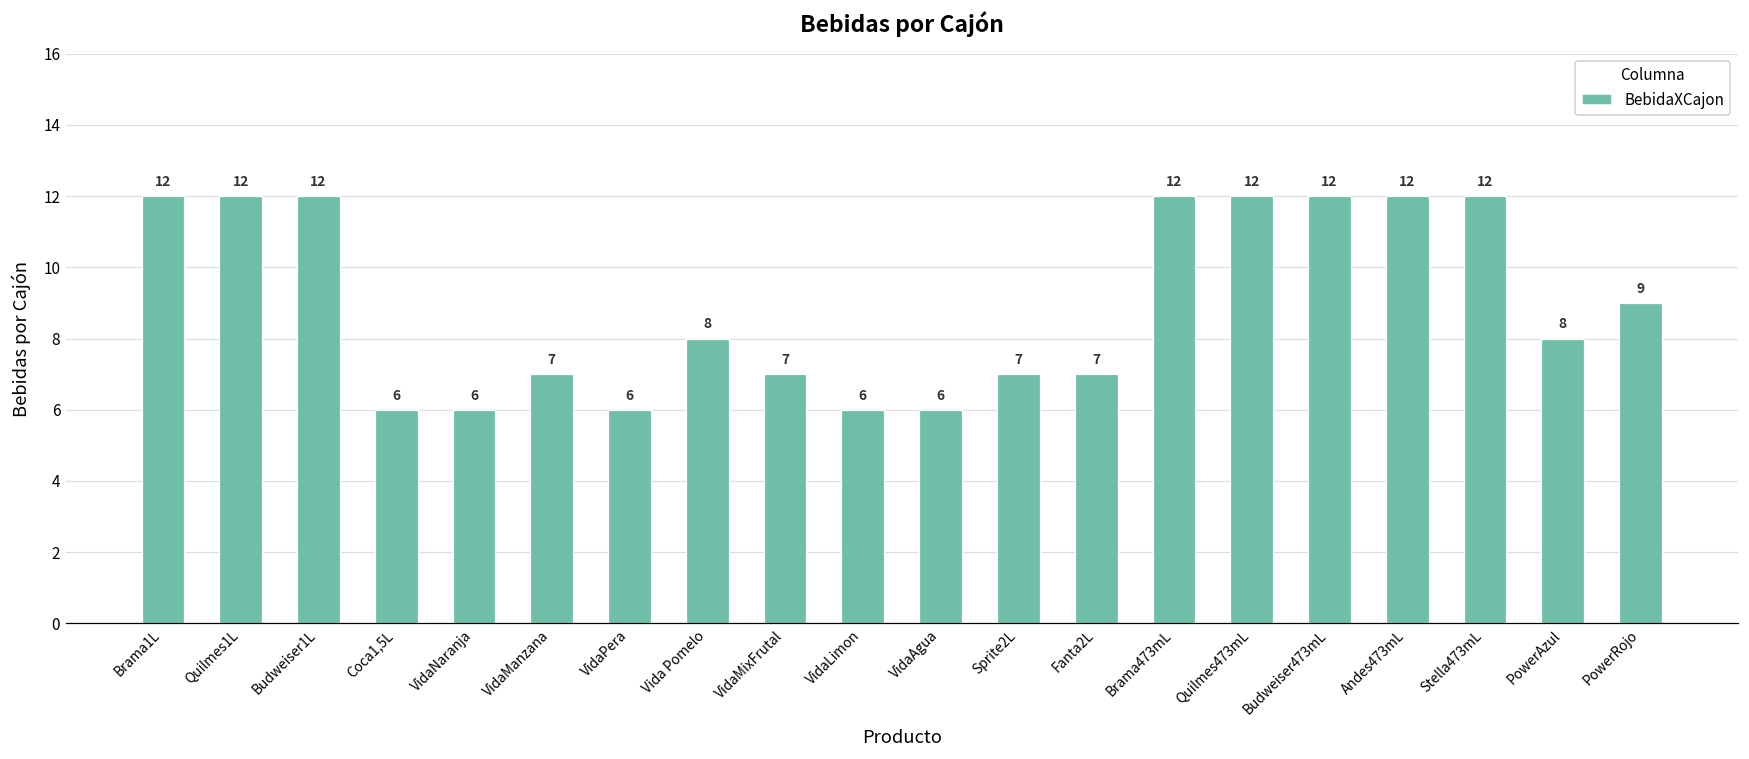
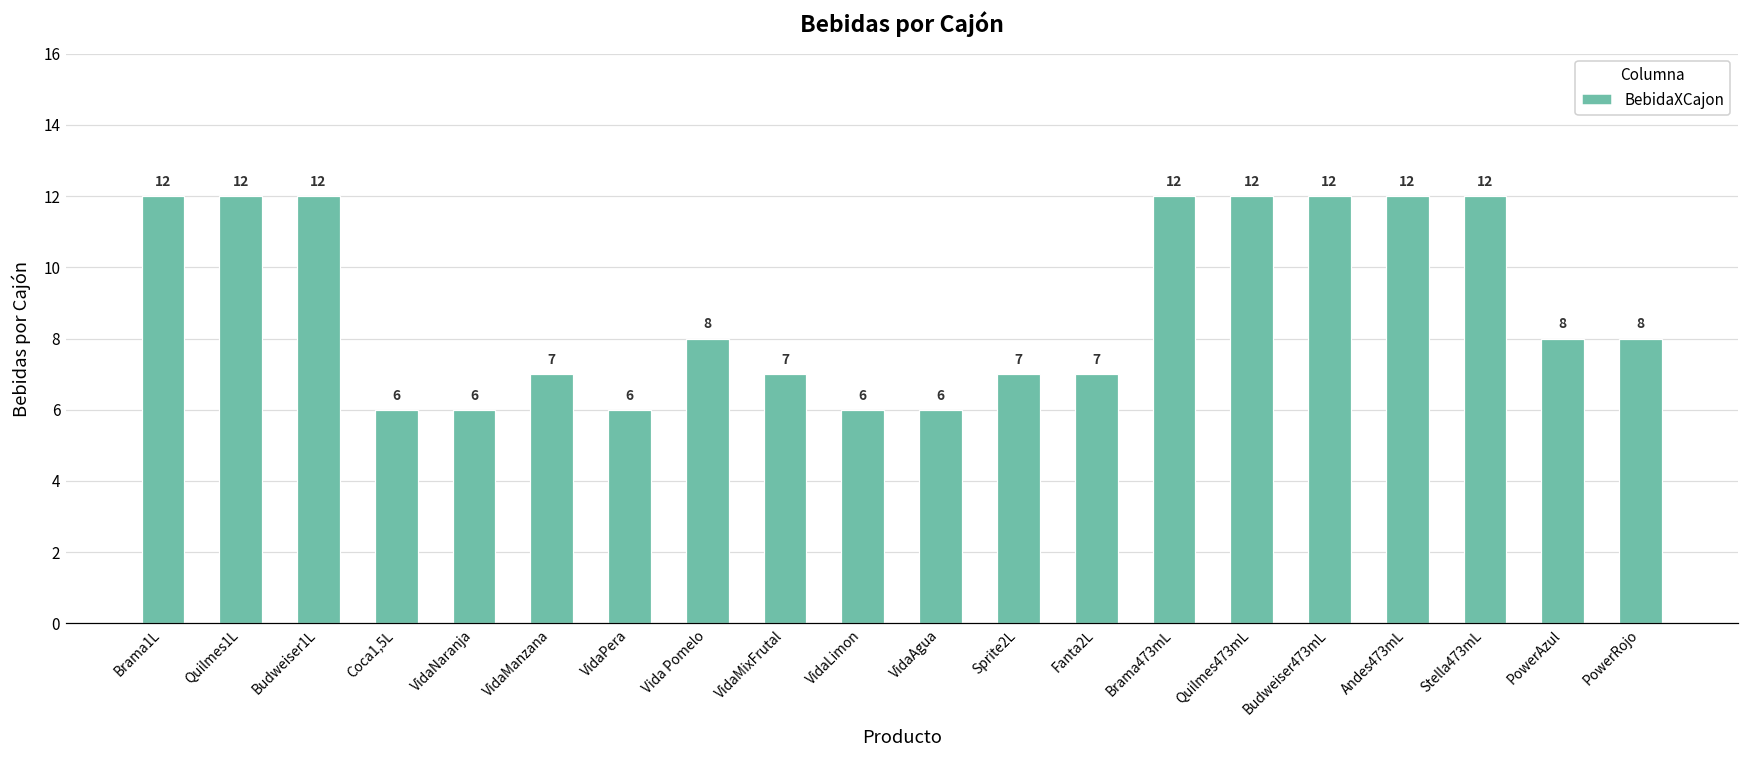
  {
    "Brama1L": 12,
    "Quilmes1L": 12,
    "Budweiser1L": 12,
    "Coca1,5L": 6,
    "VidaNaranja": 6,
    "VidaManzana": 7,
    "VidaPera": 6,
    "Vida Pomelo": 8,
    "VidaMixFrutal": 7,
    "VidaLimon": 6,
    "VidaAgua": 6,
    "Sprite2L": 7,
    "Fanta2L": 7,
    "Brama473mL": 12,
    "Quilmes473mL": 12,
    "Budweiser473mL": 12,
    "Andes473mL": 12,
    "Stella473mL": 12,
    "PowerAzul": 8,
-   "PowerRojo": 9
+   "PowerRojo": 8
  }
